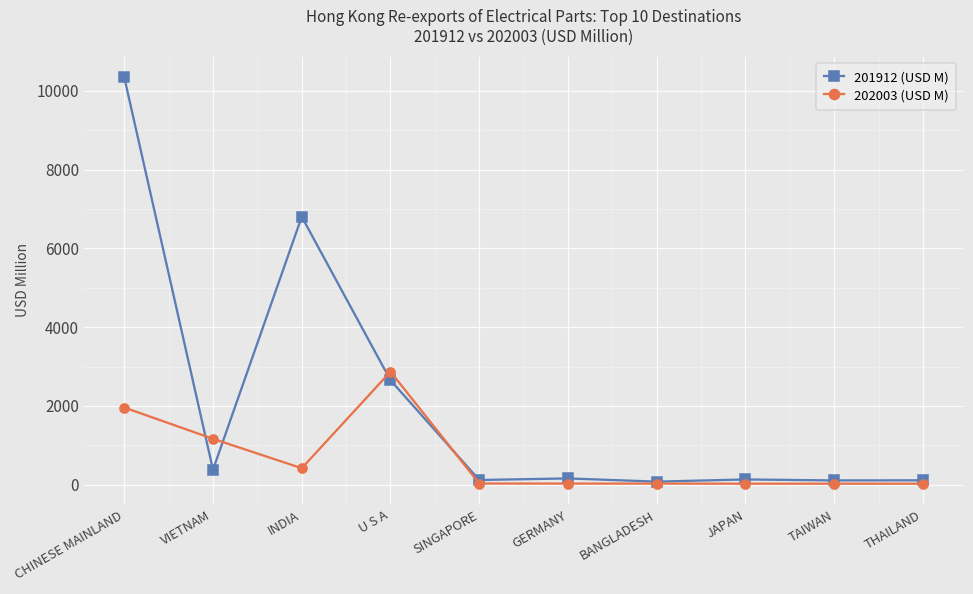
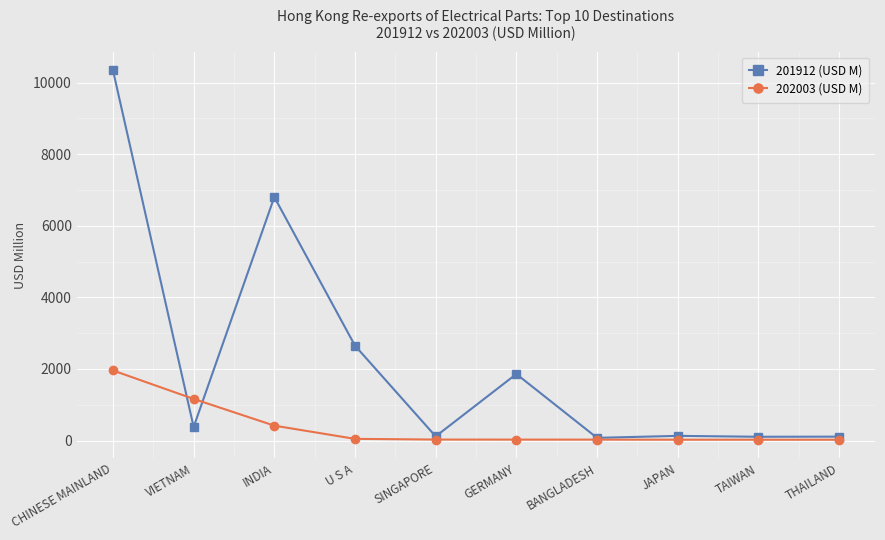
  {
    "201912 (USD M)": {
      "CHINESE MAINLAND": 10300,
      "VIETNAM": 400,
      "INDIA": 6800,
      "U S A": 2700,
      "SINGAPORE": 100,
-     "GERMANY": 200,
+     "GERMANY": 1900,
      "JAPAN": 100,
      "TAIWAN": 100,
      "THAILAND": 100
    },
    "202003 (USD M)": {
      "CHINESE MAINLAND": 2000,
      "VIETNAM": 1200,
      "INDIA": 400,
-     "U S A": 2900,
+     "U S A": 0,
      "SINGAPORE": 0,
      "GERMANY": 0,
      "JAPAN": 0,
      "TAIWAN": 0,
      "THAILAND": 0
    }
  }
